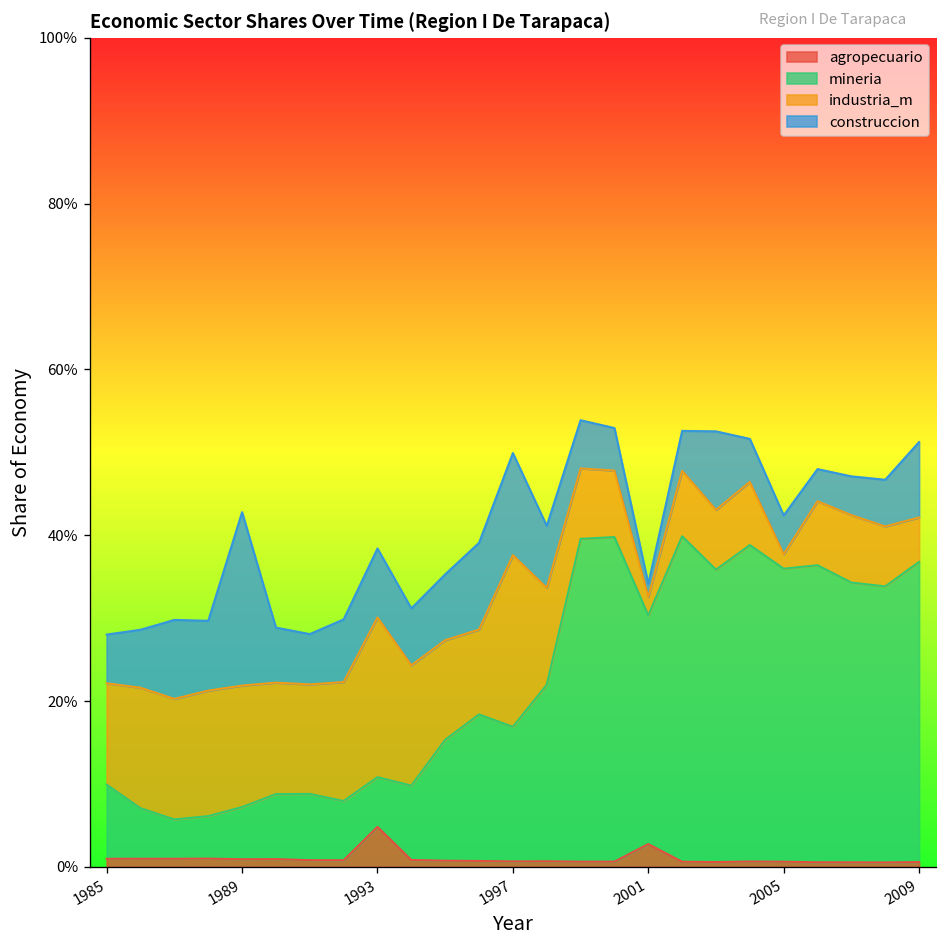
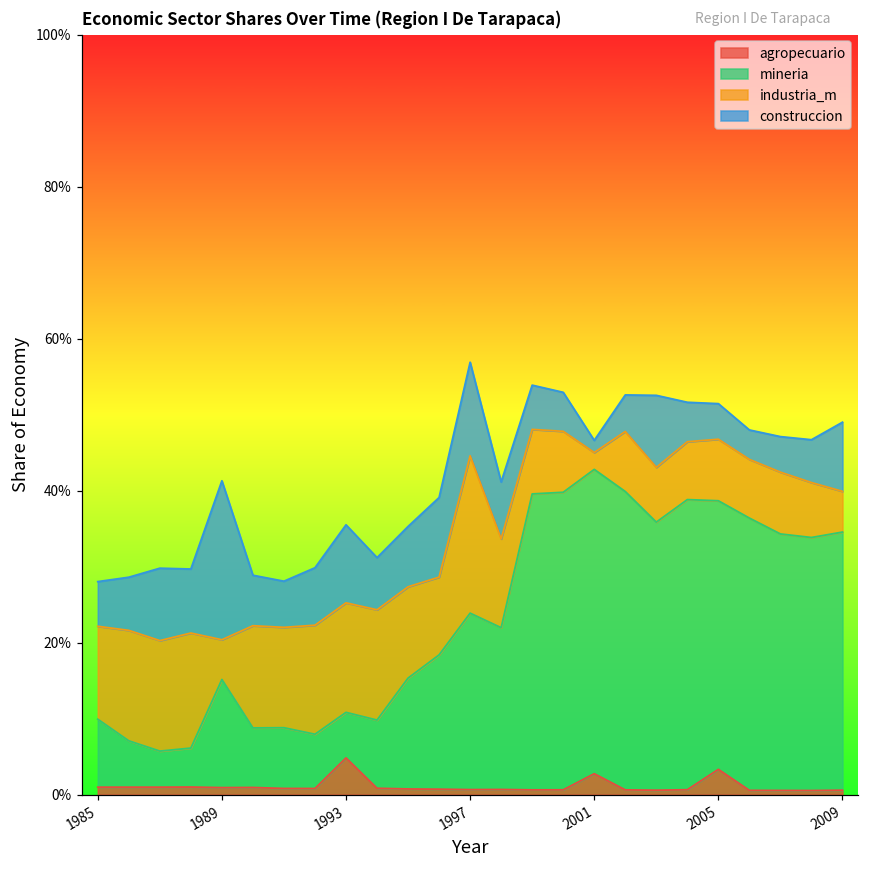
  {
    "agropecuario": {
      "1985": "1%",
      "1989": "1%",
      "1993": "5%",
      "1997": "1%",
      "2001": "3%",
-     "2005": "1%",
+     "2005": "3%",
      "2009": "1%"
    },
    "mineria": {
      "1985": "9%",
-     "1989": "6%",
+     "1989": "14%",
      "1993": "6%",
-     "1997": "16%",
-     "2001": "28%",
+     "1997": "23%",
+     "2001": "40%",
      "2005": "35%",
-     "2009": "36%"
+     "2009": "34%"
    },
    "industria_m": {
      "1985": "12%",
-     "1989": "15%",
-     "1993": "19%",
+     "1989": "5%",
+     "1993": "14%",
      "1997": "21%",
      "2001": "2%",
-     "2005": "2%",
+     "2005": "8%",
      "2009": "5%"
    },
    "construccion": {
      "1985": "6%",
      "1989": "21%",
-     "1993": "8%",
+     "1993": "10%",
      "1997": "12%",
      "2001": "2%",
      "2005": "5%",
      "2009": "9%"
    }
  }
